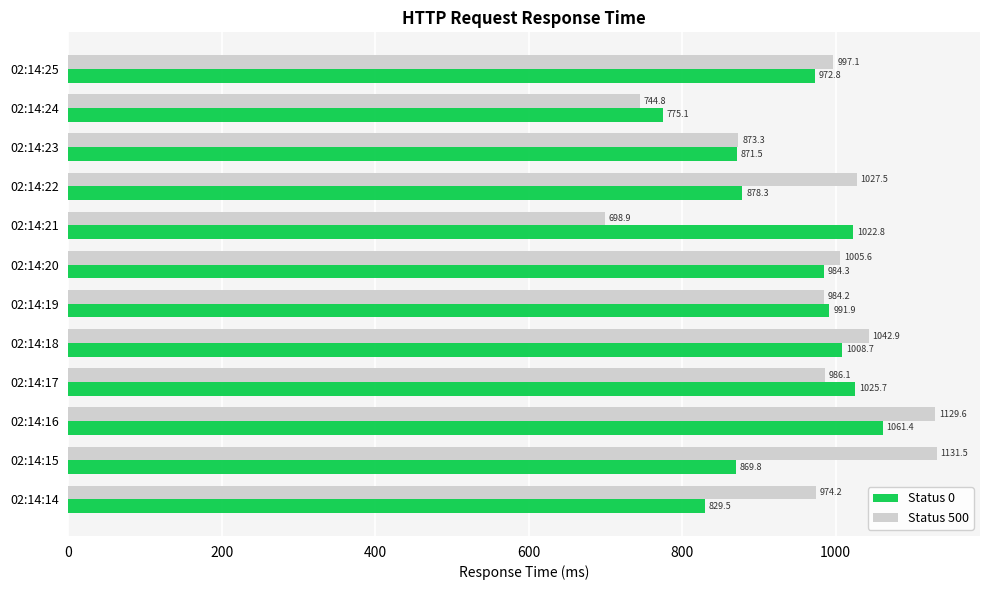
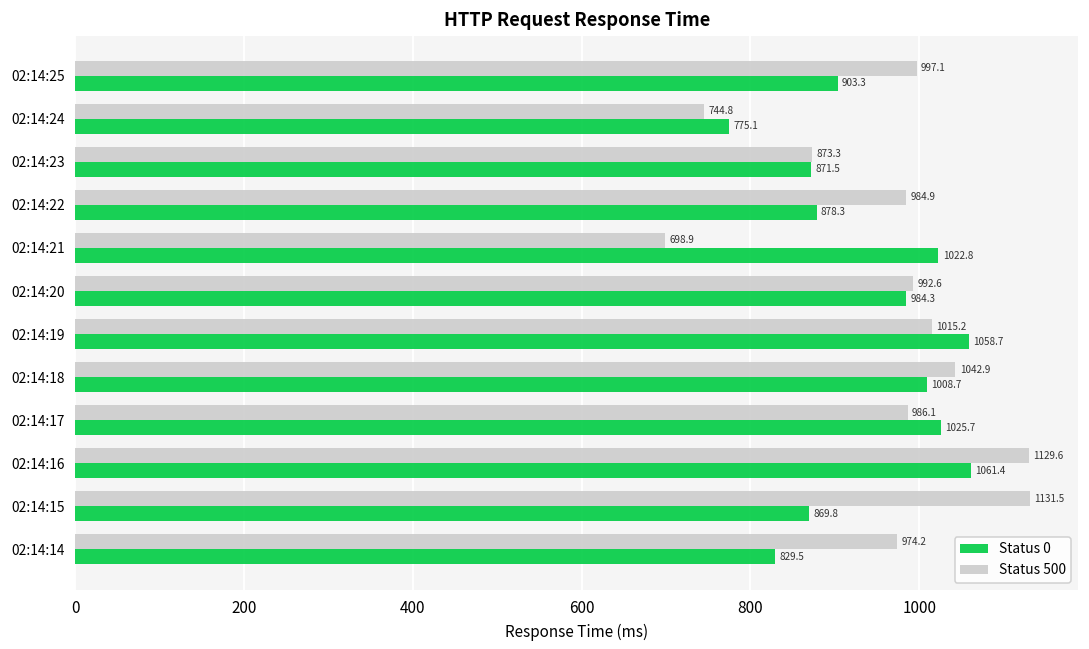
  {
    "Status 0": {
-     "02:14:25": 972.8,
+     "02:14:25": 903.3,
      "02:14:24": 775.1,
      "02:14:23": 871.5,
      "02:14:22": 878.3,
      "02:14:21": 1022.8,
      "02:14:20": 984.3,
-     "02:14:19": 991.9,
+     "02:14:19": 1058.7,
      "02:14:18": 1008.7,
      "02:14:17": 1025.7,
      "02:14:16": 1061.4,
      "02:14:15": 869.8,
      "02:14:14": 829.5
    },
    "Status 500": {
      "02:14:25": 997.1,
      "02:14:24": 744.8,
      "02:14:23": 873.3,
-     "02:14:22": 1027.5,
+     "02:14:22": 984.9,
      "02:14:21": 698.9,
-     "02:14:20": 1005.6,
-     "02:14:19": 984.2,
+     "02:14:20": 992.6,
+     "02:14:19": 1015.2,
      "02:14:18": 1042.9,
      "02:14:17": 986.1,
      "02:14:16": 1129.6,
      "02:14:15": 1131.5,
      "02:14:14": 974.2
    }
  }
